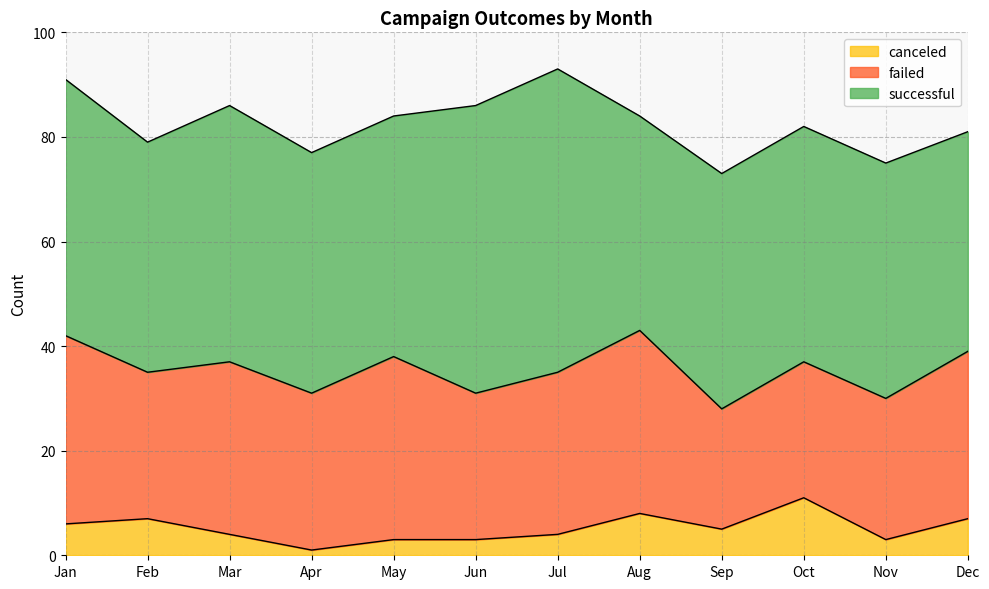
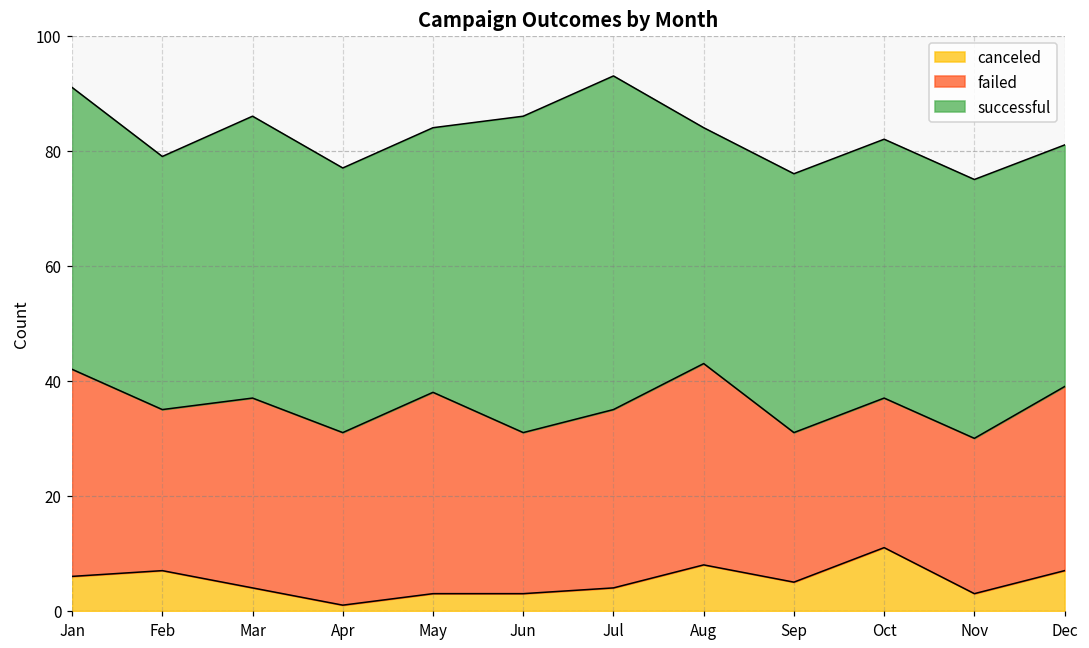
  {
    "canceled": {
      "Jan": 6,
      "Feb": 7,
      "Mar": 4,
      "Apr": 1,
      "May": 3,
      "Jun": 3,
      "Jul": 4,
      "Aug": 8,
      "Sep": 5,
      "Oct": 11,
      "Nov": 3,
      "Dec": 7
    },
    "failed": {
      "Jan": 36,
      "Feb": 28,
      "Mar": 33,
      "Apr": 30,
      "May": 35,
      "Jun": 28,
      "Jul": 31,
      "Aug": 35,
-     "Sep": 23,
+     "Sep": 26,
      "Oct": 26,
      "Nov": 27,
      "Dec": 32
    },
    "successful": {
      "Jan": 49,
      "Feb": 44,
      "Mar": 49,
      "Apr": 46,
      "May": 46,
      "Jun": 55,
      "Jul": 58,
      "Aug": 41,
      "Sep": 45,
      "Oct": 45,
      "Nov": 45,
      "Dec": 42
    }
  }
